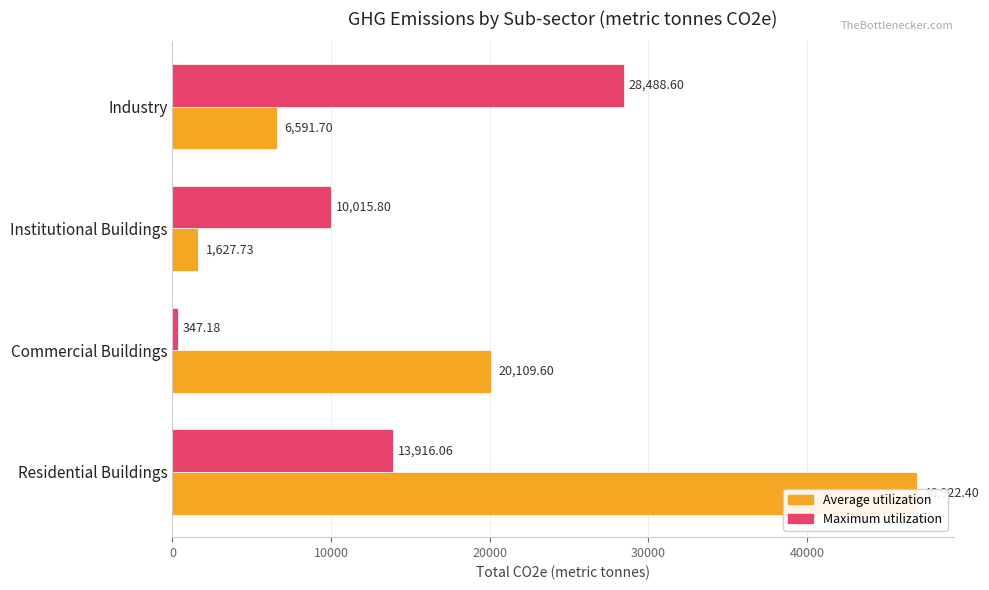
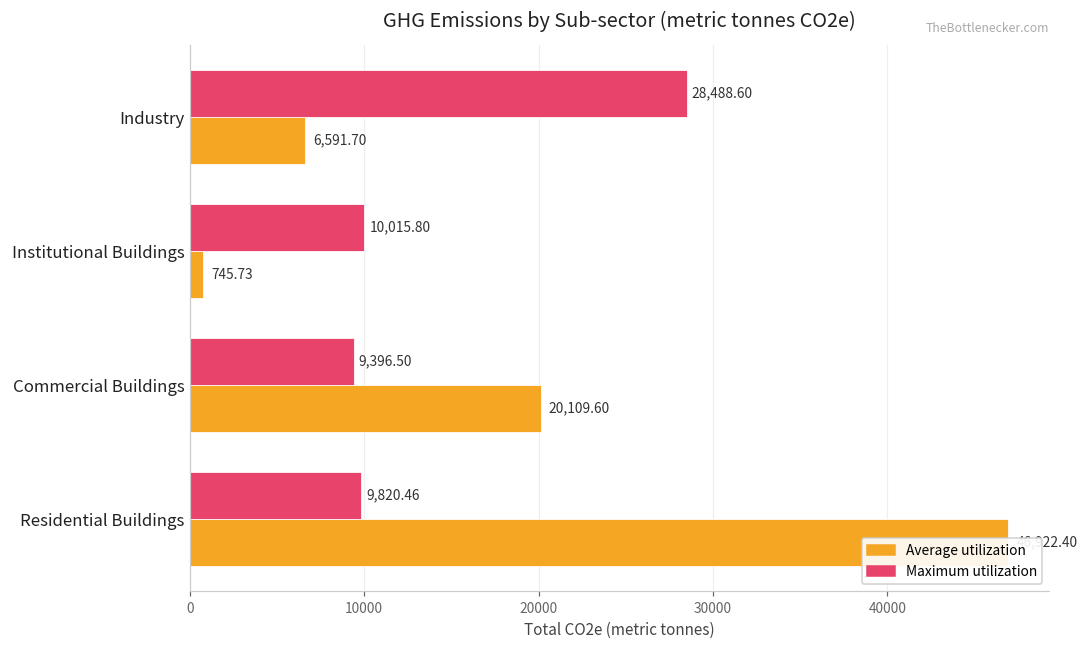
  {
    "Average utilization": {
      "Industry": "6,591.70",
-     "Institutional Buildings": "1,627.73",
+     "Institutional Buildings": "745.73",
      "Commercial Buildings": "20,109.60"
    },
    "Maximum utilization": {
      "Industry": "28,488.60",
      "Institutional Buildings": "10,015.80",
-     "Commercial Buildings": "347.18",
-     "Residential Buildings": "13,916.06"
+     "Commercial Buildings": "9,396.50",
+     "Residential Buildings": "9,820.46"
    }
  }
